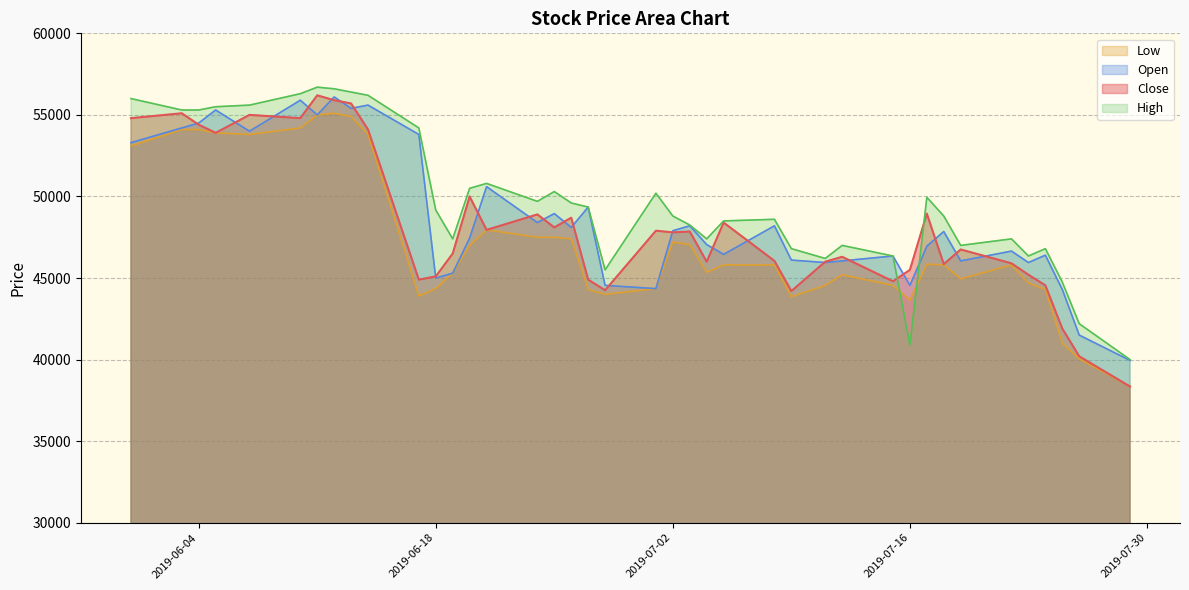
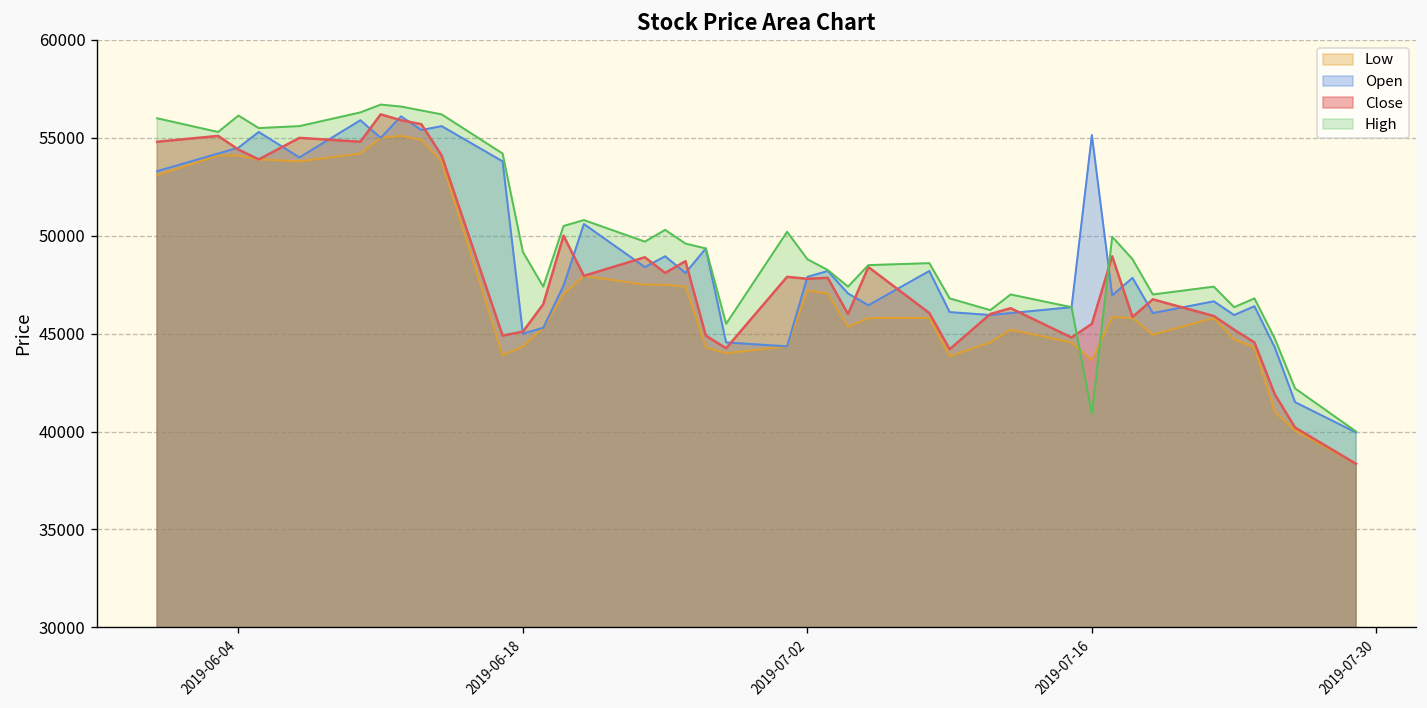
  {
    "Low": {
      "2019-06-04": 54100,
      "2019-06-18": 44400,
      "2019-07-02": 47200,
      "2019-07-16": 43600
    },
    "Open": {
-     "2019-07-16": 44600
+     "2019-07-16": 55100
    },
    "Close": {
      "2019-07-16": 45500
    },
    "High": {
-     "2019-06-04": 55300,
+     "2019-06-04": 56100,
      "2019-06-18": 49200,
      "2019-07-02": 48800,
      "2019-07-16": 40900
    }
  }
